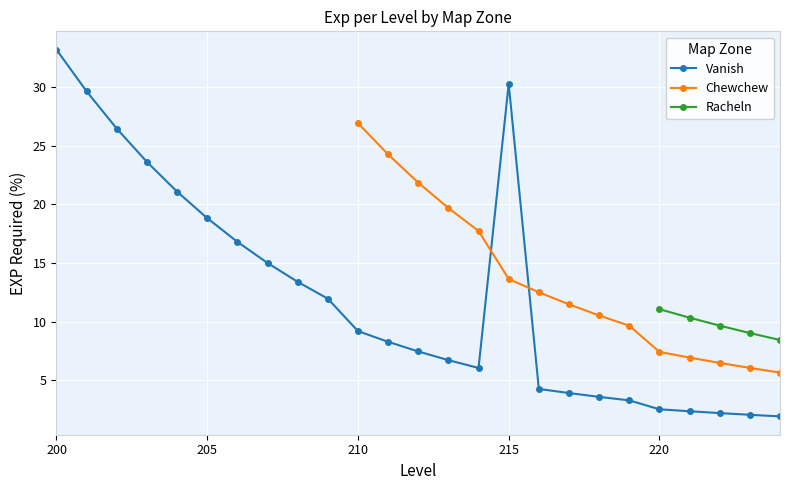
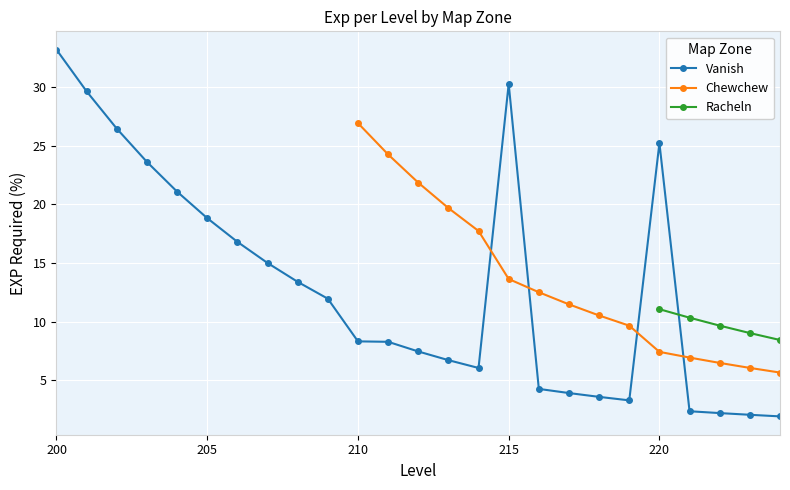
  {
    "Vanish": {
      "200": 33.2,
      "205": 18.8,
-     "210": 9.2,
+     "210": 8.3,
      "215": 30.3,
-     "220": 2.5
+     "220": 25.2
    },
    "Chewchew": {
      "210": 26.9,
      "215": 13.6,
      "220": 7.4
    },
    "Racheln": {
      "220": 11.1
    }
  }
